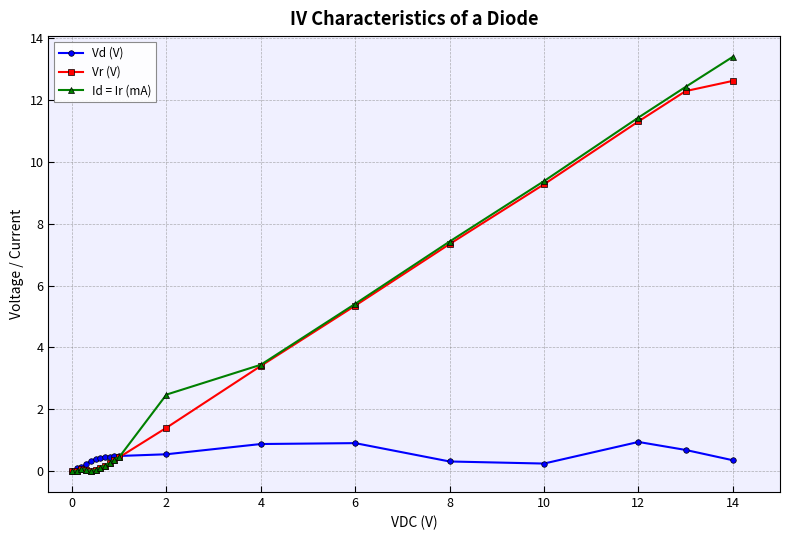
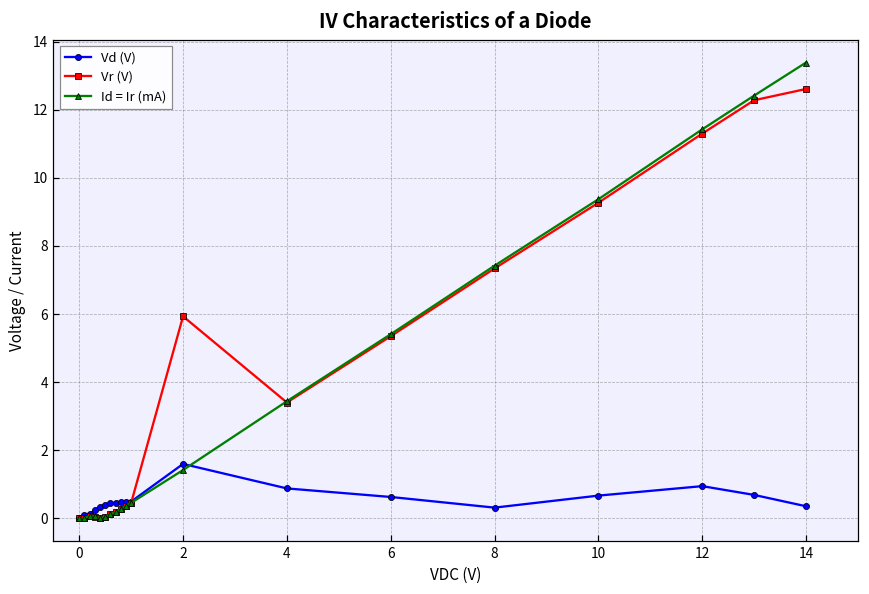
  {
    "Vd (V)": {
-     "2": 0.6,
+     "2": 1.6,
      "4": 0.9,
-     "6": 0.9,
+     "6": 0.6,
      "8": 0.3,
-     "10": 0.3,
+     "10": 0.7,
      "12": 0.9,
      "14": 0.4
    },
    "Vr (V)": {
-     "2": 1.4,
+     "2": 5.9,
      "8": 7.3,
      "10": 9.3,
      "12": 11.3,
      "14": 12.6
    },
    "Id = Ir (mA)": {
-     "2": 2.5,
+     "2": 1.4,
      "8": 7.4,
      "10": 9.4,
      "12": 11.4,
      "14": 13.4
    }
  }
